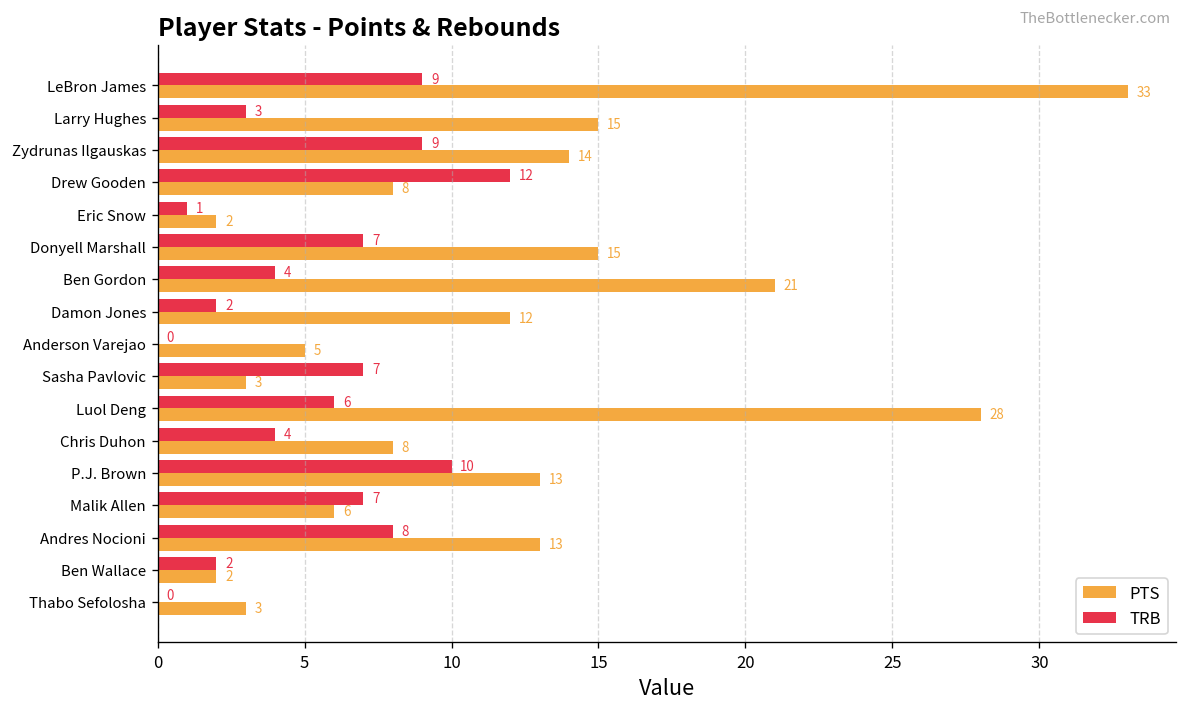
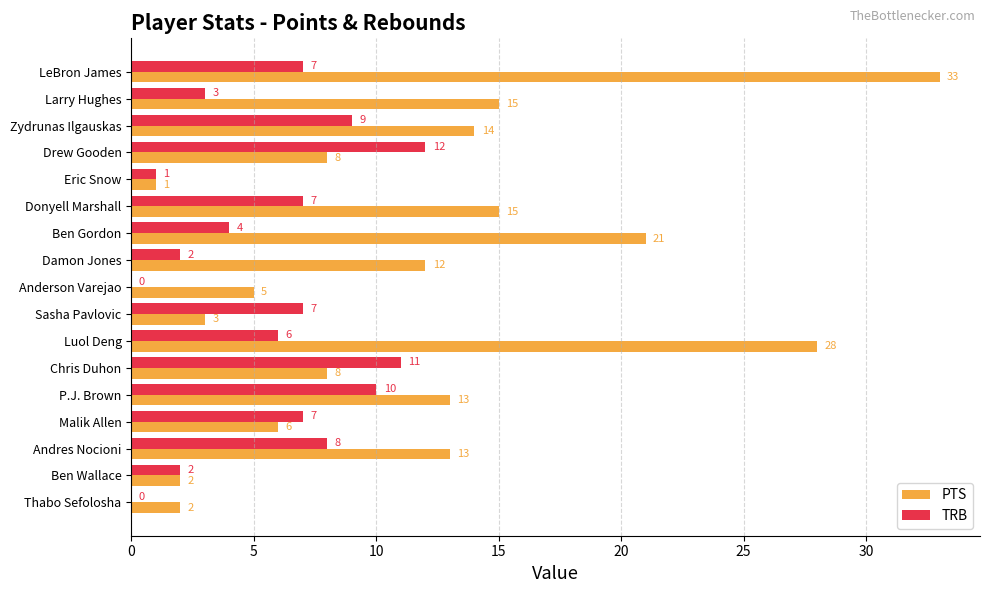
  {
    "PTS": {
      "LeBron James": 33,
      "Larry Hughes": 15,
      "Zydrunas Ilgauskas": 14,
      "Drew Gooden": 8,
-     "Eric Snow": 2,
+     "Eric Snow": 1,
      "Donyell Marshall": 15,
      "Ben Gordon": 21,
      "Damon Jones": 12,
      "Anderson Varejao": 5,
      "Sasha Pavlovic": 3,
      "Luol Deng": 28,
      "Chris Duhon": 8,
      "P.J. Brown": 13,
      "Malik Allen": 6,
      "Andres Nocioni": 13,
      "Ben Wallace": 2,
-     "Thabo Sefolosha": 3
+     "Thabo Sefolosha": 2
    },
    "TRB": {
-     "LeBron James": 9,
+     "LeBron James": 7,
      "Larry Hughes": 3,
      "Zydrunas Ilgauskas": 9,
      "Drew Gooden": 12,
      "Eric Snow": 1,
      "Donyell Marshall": 7,
      "Ben Gordon": 4,
      "Damon Jones": 2,
      "Anderson Varejao": 0,
      "Sasha Pavlovic": 7,
      "Luol Deng": 6,
-     "Chris Duhon": 4,
+     "Chris Duhon": 11,
      "P.J. Brown": 10,
      "Malik Allen": 7,
      "Andres Nocioni": 8,
      "Ben Wallace": 2,
      "Thabo Sefolosha": 0
    }
  }
